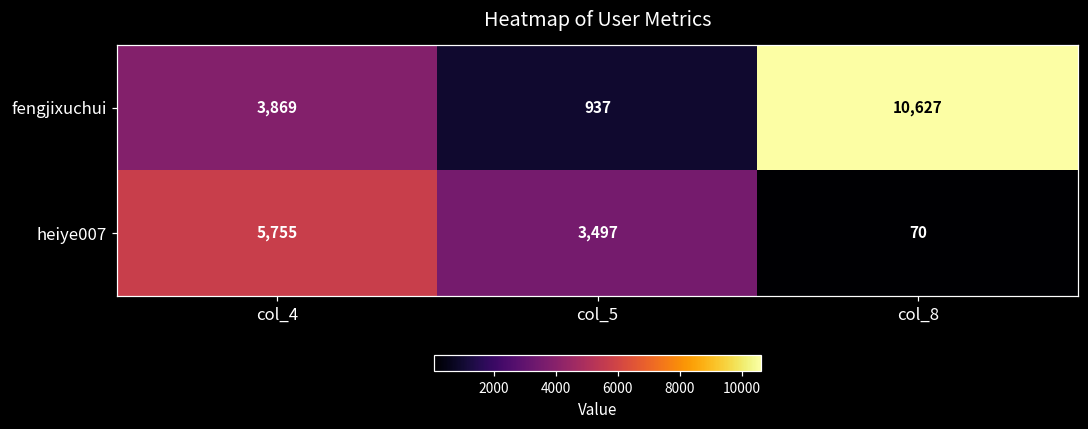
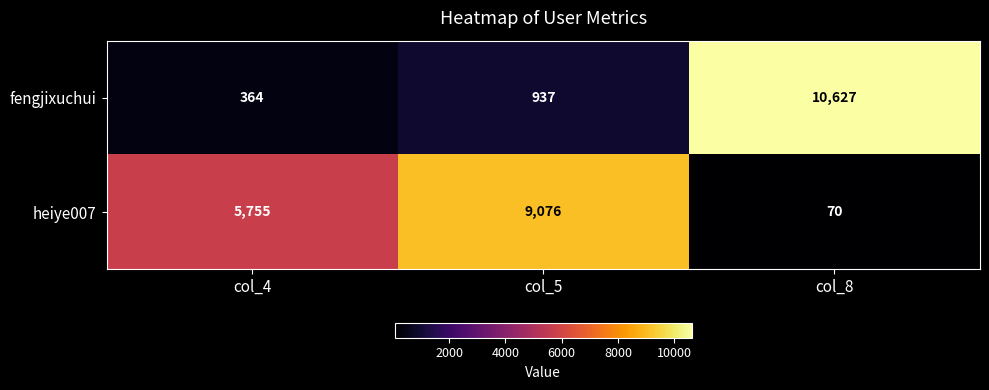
  {
    "fengjixuchui": {
-     "col_4": "3,869",
+     "col_4": "364",
      "col_5": "937",
      "col_8": "10,627"
    },
    "heiye007": {
      "col_4": "5,755",
-     "col_5": "3,497",
+     "col_5": "9,076",
      "col_8": "70"
    }
  }
